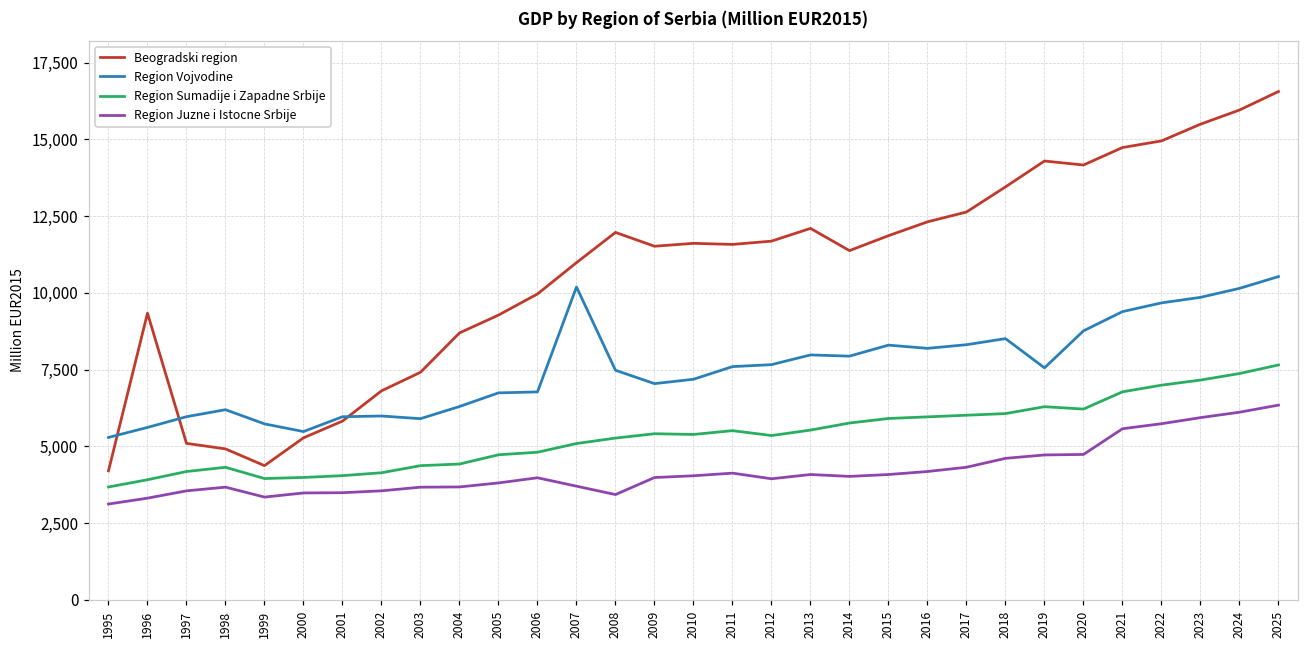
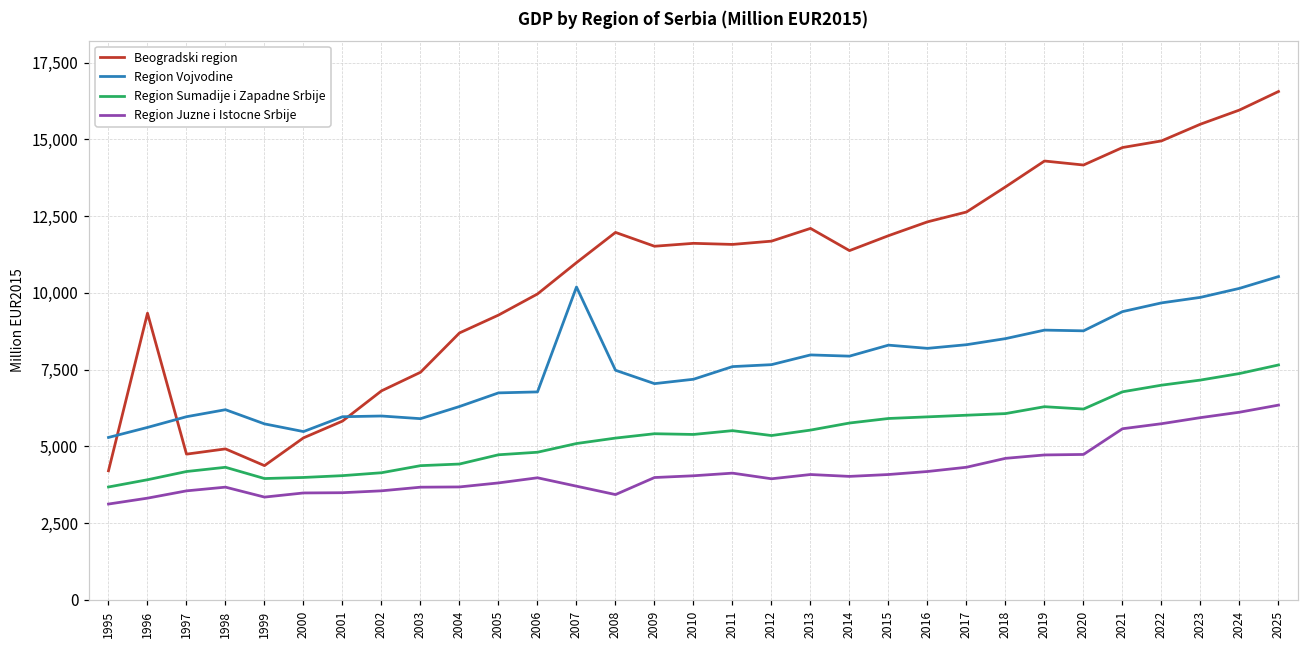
  {
    "Beogradski region": {
      "1995": "4,200",
      "1996": "9,300",
-     "1997": "5,100",
+     "1997": "4,700",
      "1998": "4,900",
      "1999": "4,400",
      "2000": "5,300",
      "2001": "5,800",
      "2002": "6,800",
      "2003": "7,400",
      "2004": "8,700",
      "2005": "9,300",
      "2006": "10,000",
      "2007": "11,000",
      "2008": "12,000",
      "2009": "11,500",
      "2010": "11,600",
      "2011": "11,600",
      "2012": "11,700",
      "2013": "12,100",
      "2014": "11,400",
      "2015": "11,900",
      "2016": "12,300",
      "2017": "12,600",
      "2018": "13,500",
      "2019": "14,300",
      "2020": "14,200",
      "2021": "14,700",
      "2022": "14,900",
      "2023": "15,500",
      "2024": "16,000",
      "2025": "16,600"
    },
    "Region Vojvodine": {
      "1995": "5,300",
      "1996": "5,600",
      "1997": "6,000",
      "1998": "6,200",
      "1999": "5,700",
      "2000": "5,500",
      "2001": "6,000",
      "2002": "6,000",
      "2003": "5,900",
      "2004": "6,300",
      "2005": "6,700",
      "2006": "6,800",
      "2007": "10,200",
      "2008": "7,500",
      "2009": "7,000",
      "2010": "7,200",
      "2011": "7,600",
      "2012": "7,700",
      "2013": "8,000",
      "2014": "7,900",
      "2015": "8,300",
      "2016": "8,200",
      "2017": "8,300",
      "2018": "8,500",
-     "2019": "7,600",
+     "2019": "8,800",
      "2020": "8,800",
      "2021": "9,400",
      "2022": "9,700",
      "2023": "9,900",
      "2024": "10,100",
      "2025": "10,500"
    },
    "Region Sumadije i Zapadne Srbije": {
      "1995": "3,700",
      "1996": "3,900",
      "1997": "4,200",
      "1998": "4,300",
      "1999": "4,000",
      "2000": "4,000",
      "2001": "4,000",
      "2002": "4,100",
      "2003": "4,400",
      "2004": "4,400",
      "2005": "4,700",
      "2006": "4,800",
      "2007": "5,100",
      "2008": "5,300",
      "2009": "5,400",
      "2010": "5,400",
      "2011": "5,500",
      "2012": "5,400",
      "2013": "5,500",
      "2014": "5,800",
      "2015": "5,900",
      "2016": "6,000",
      "2017": "6,000",
      "2018": "6,100",
      "2019": "6,300",
      "2020": "6,200",
      "2021": "6,800",
      "2022": "7,000",
      "2023": "7,200",
      "2024": "7,400",
      "2025": "7,700"
    },
    "Region Juzne i Istocne Srbije": {
      "1995": "3,100",
      "1996": "3,300",
      "1997": "3,600",
      "1998": "3,700",
      "1999": "3,300",
      "2000": "3,500",
      "2001": "3,500",
      "2002": "3,600",
      "2003": "3,700",
      "2004": "3,700",
      "2005": "3,800",
      "2006": "4,000",
      "2007": "3,700",
      "2008": "3,400",
      "2009": "4,000",
      "2010": "4,000",
      "2011": "4,100",
      "2012": "3,900",
      "2013": "4,100",
      "2014": "4,000",
      "2015": "4,100",
      "2016": "4,200",
      "2017": "4,300",
      "2018": "4,600",
      "2019": "4,700",
      "2020": "4,700",
      "2021": "5,600",
      "2022": "5,700",
      "2023": "5,900",
      "2024": "6,100",
      "2025": "6,300"
    }
  }
